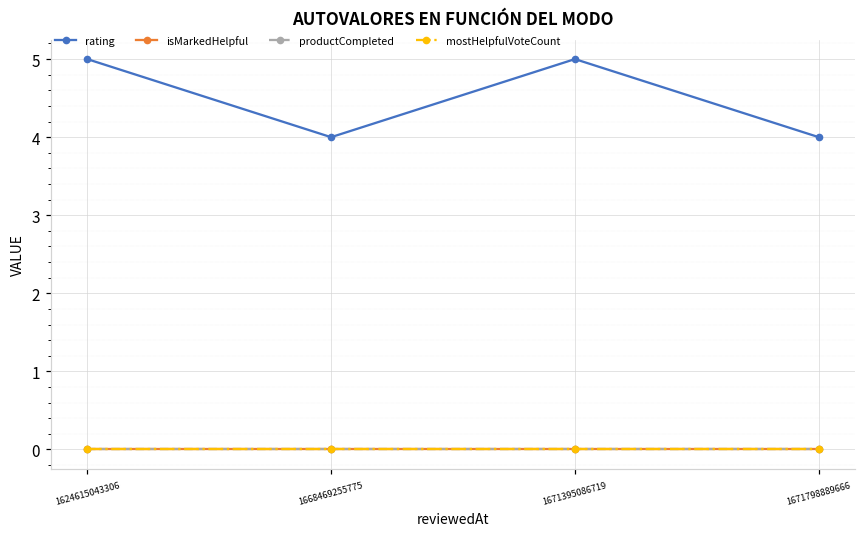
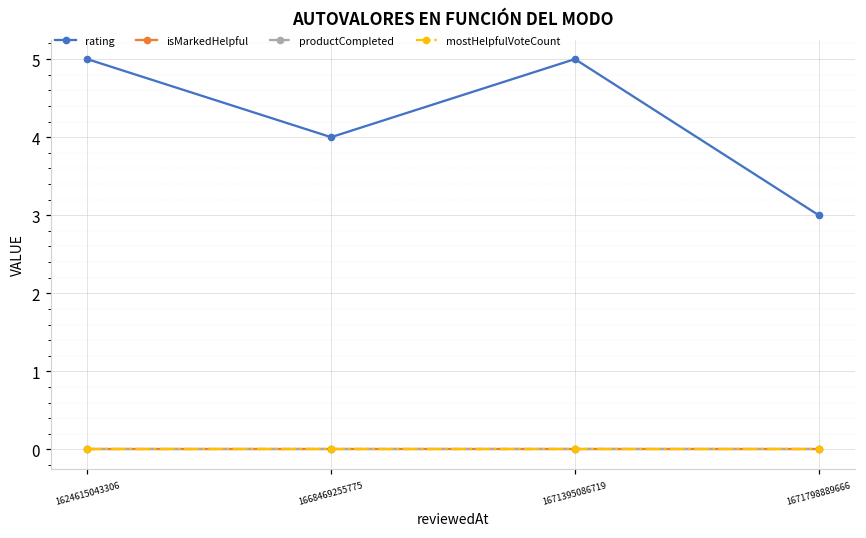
  {
    "rating": {
      "1624615043306": 5,
      "1668469255775": 4,
      "1671395086719": 5,
-     "1671798889666": 4
+     "1671798889666": 3
    },
    "mostHelpfulVoteCount": {
      "1624615043306": 0,
      "1668469255775": 0,
      "1671395086719": 0,
      "1671798889666": 0
    }
  }
